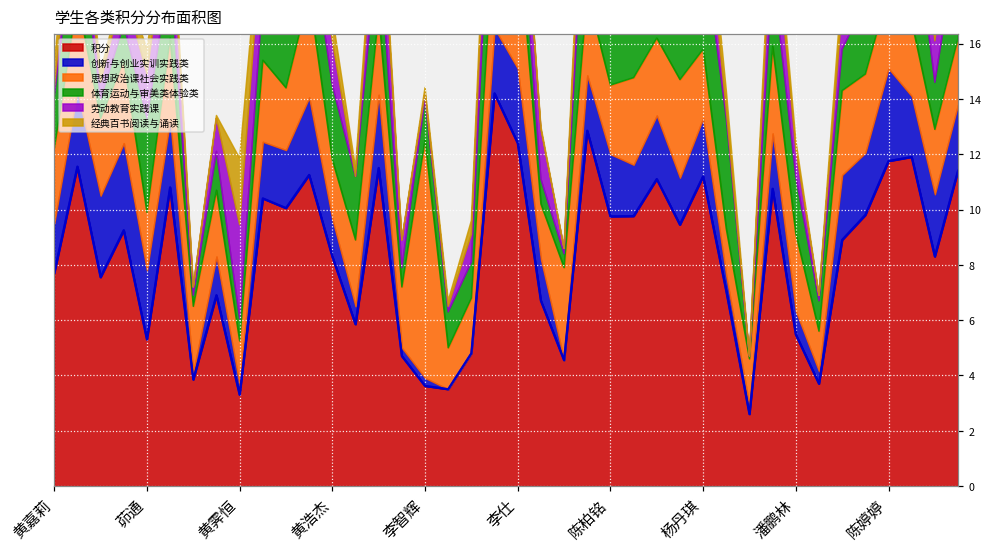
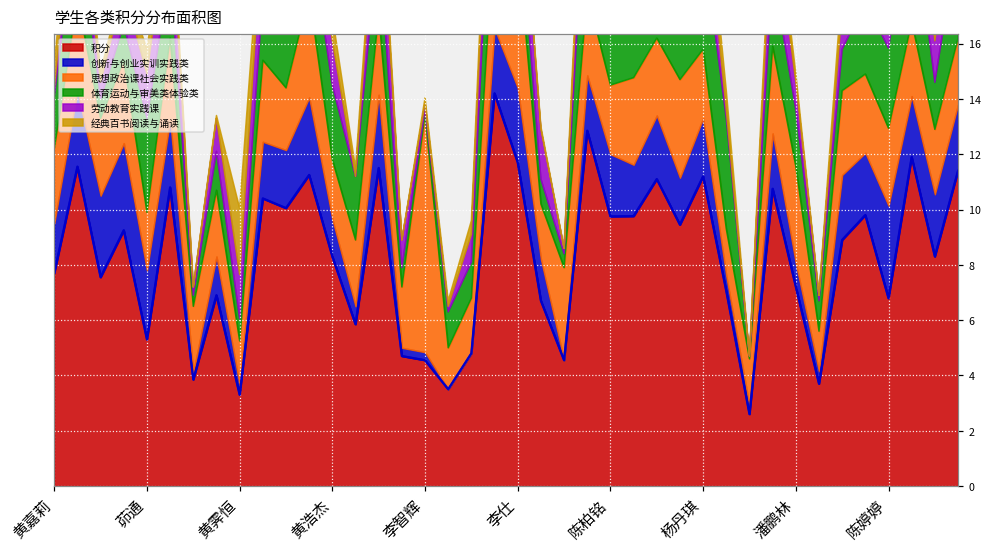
  {
    "积分": {
      "黄嘉莉": 7.7,
      "茆通": 5.3,
      "黄霁恒": 3.3,
      "黄浩杰": 8.3,
-     "李智辉": 3.6,
-     "李仕": 12.4,
+     "李智辉": 4.6,
+     "李仕": 11.7,
      "陈柏铭": 9.8,
      "杨丹琪": 11.2,
-     "潘鹏林": 5.5,
-     "陈婷婷": 11.8
+     "潘鹏林": 7.2,
+     "陈婷婷": 6.8
    },
    "创新与创业实训实践类": {
      "黄嘉莉": 1.8,
      "茆通": 2.5,
      "黄霁恒": 0.4,
      "黄浩杰": 1.3,
      "李智辉": 0.3,
      "李仕": 2.7,
      "陈柏铭": 2.3,
      "杨丹琪": 2.1,
      "潘鹏林": 0.8,
      "陈婷婷": 3.3
    },
    "思想政治课社会实践类": {
      "黄嘉莉": 2.7,
      "茆通": 2.1,
      "黄霁恒": 1.6,
      "黄浩杰": 2.2,
      "李智辉": 8.6,
      "陈柏铭": 2.5,
      "杨丹琪": 2.5,
-     "潘鹏林": 2.8
+     "潘鹏林": 3.5
    },
    "体育运动与审美类体验类": {
      "黄嘉莉": 1.9,
      "黄霁恒": 0.8,
      "黄浩杰": 2.7,
-     "李智辉": 1.5,
+     "李智辉": 0.2,
      "潘鹏林": 2.1
    },
    "劳动教育实践课": {
      "黄嘉莉": 0.3,
-     "黄霁恒": 3.4,
+     "黄霁恒": 1.6,
      "黄浩杰": 1.6,
      "李智辉": 0.2,
      "潘鹏林": 1.0
    },
    "经典百书阅读与诵读": {
      "黄嘉莉": 0.9,
      "黄霁恒": 2.4,
      "李智辉": 0.2,
      "潘鹏林": 0.3
    }
  }
